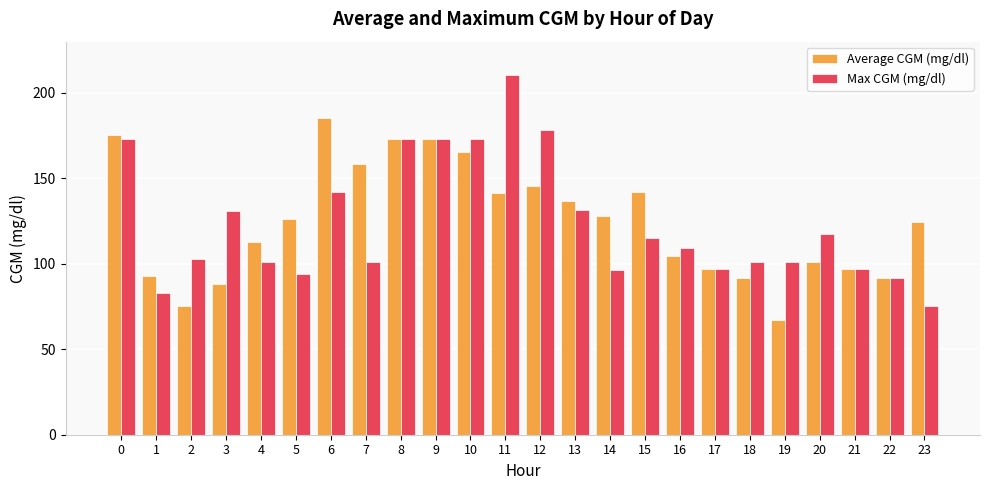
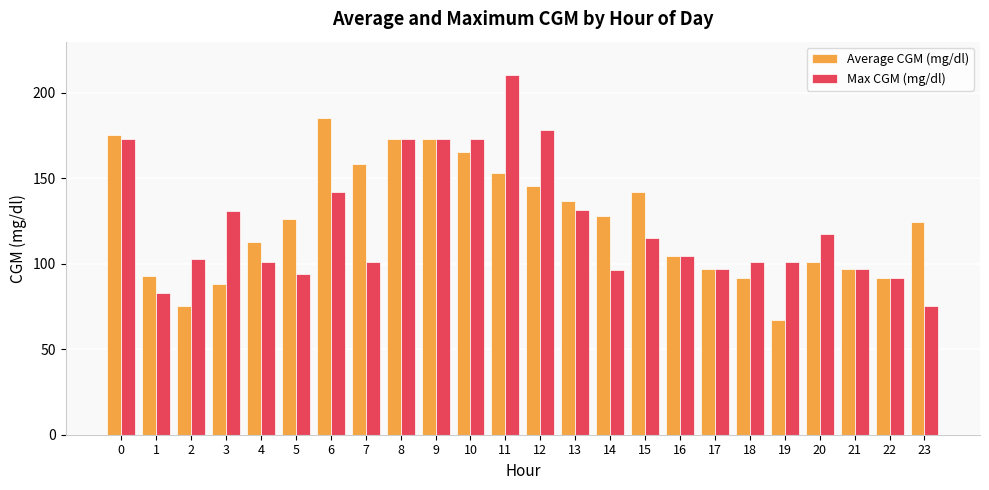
  {
    "Average CGM (mg/dl)": {
      "0": 175,
      "1": 93,
      "2": 76,
      "3": 88,
      "4": 113,
      "5": 126,
      "6": 185,
      "7": 158,
      "8": 173,
      "9": 173,
      "10": 166,
-     "11": 141,
+     "11": 153,
      "12": 146,
      "13": 137,
      "14": 128,
      "15": 142,
      "16": 104,
      "17": 97,
      "18": 92,
      "19": 67,
      "20": 101,
      "21": 97,
      "22": 92,
      "23": 124
    },
    "Max CGM (mg/dl)": {
      "0": 173,
      "1": 83,
      "2": 103,
      "3": 131,
      "4": 101,
      "5": 94,
      "6": 142,
      "7": 101,
      "8": 173,
      "9": 173,
      "10": 173,
      "11": 211,
      "12": 178,
      "13": 131,
      "14": 96,
      "15": 115,
-     "16": 109,
+     "16": 104,
      "17": 97,
      "18": 101,
      "19": 101,
      "20": 117,
      "21": 97,
      "22": 92,
      "23": 75
    }
  }
